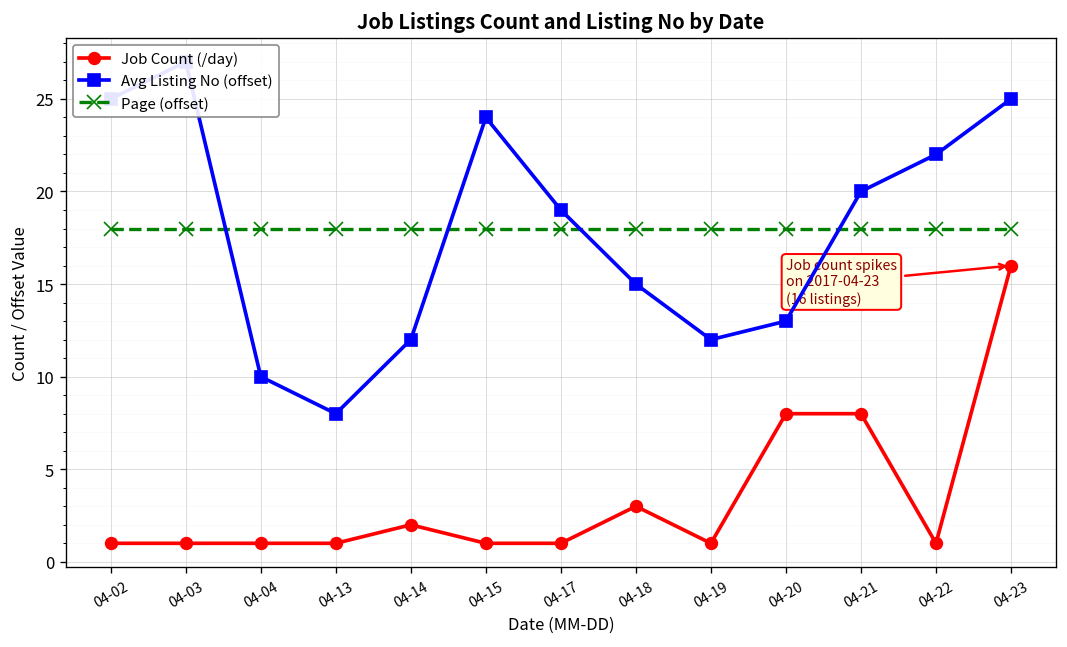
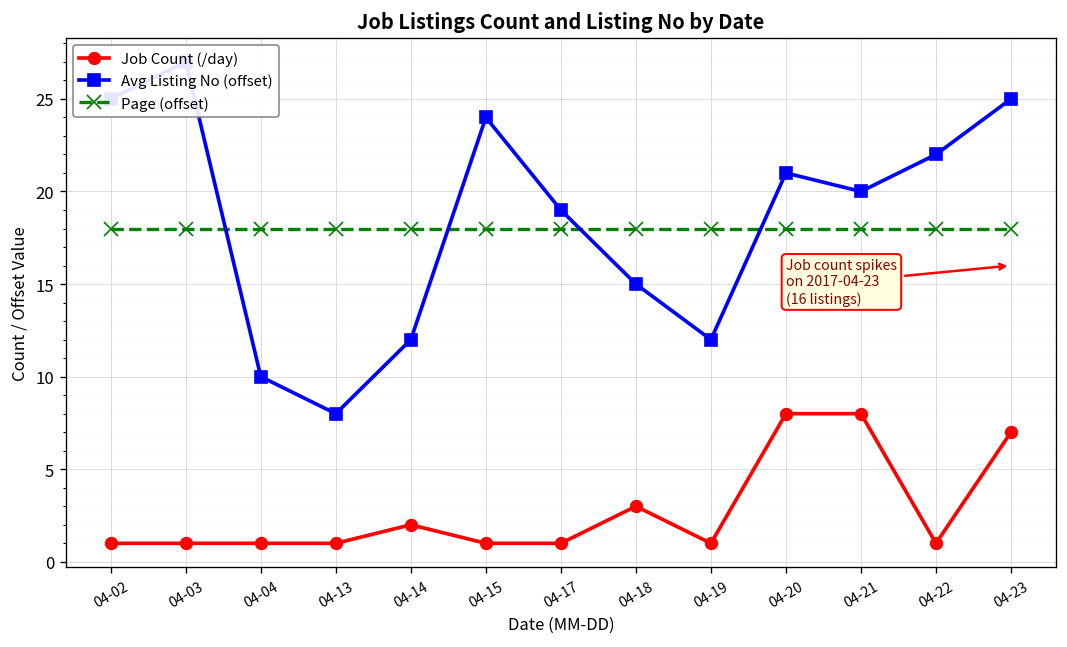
  {
    "Job Count (/day)": {
      "04-02": 1,
      "04-03": 1,
      "04-04": 1,
      "04-13": 1,
      "04-14": 2,
      "04-15": 1,
      "04-17": 1,
      "04-18": 3,
      "04-19": 1,
      "04-20": 8,
      "04-21": 8,
      "04-22": 1,
-     "04-23": 16
+     "04-23": 7
    },
    "Avg Listing No (offset)": {
      "04-04": 10.0,
      "04-13": 8.0,
      "04-14": 12.0,
      "04-15": 24.0,
      "04-17": 19.0,
      "04-18": 15.0,
      "04-19": 12.0,
-     "04-20": 13.0,
+     "04-20": 21.0,
      "04-21": 20.0,
      "04-22": 22.0,
      "04-23": 25.0
    },
    "Page (offset)": {
      "04-02": 18.0,
      "04-03": 18.0,
      "04-04": 18.0,
      "04-13": 18.0,
      "04-14": 18.0,
      "04-15": 18.0,
      "04-17": 18.0,
      "04-18": 18.0,
      "04-19": 18.0,
      "04-23": 18.0
    }
  }
